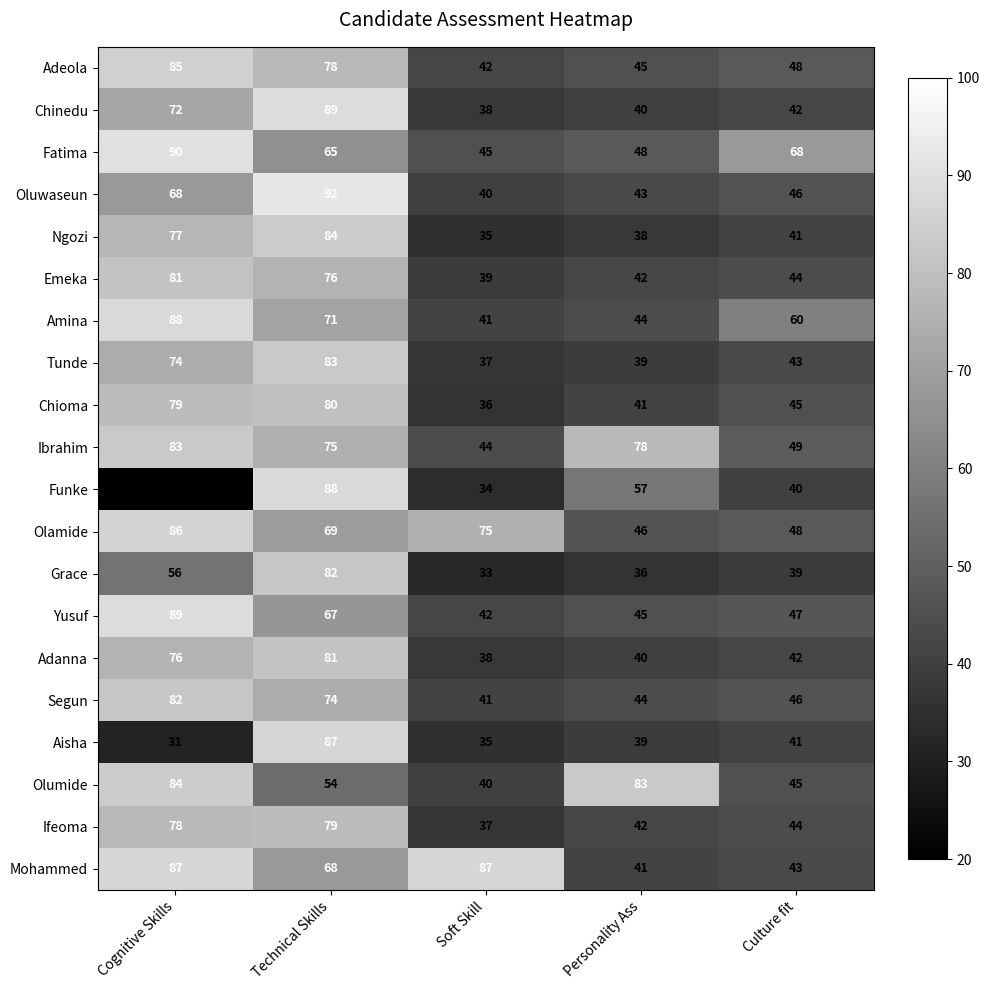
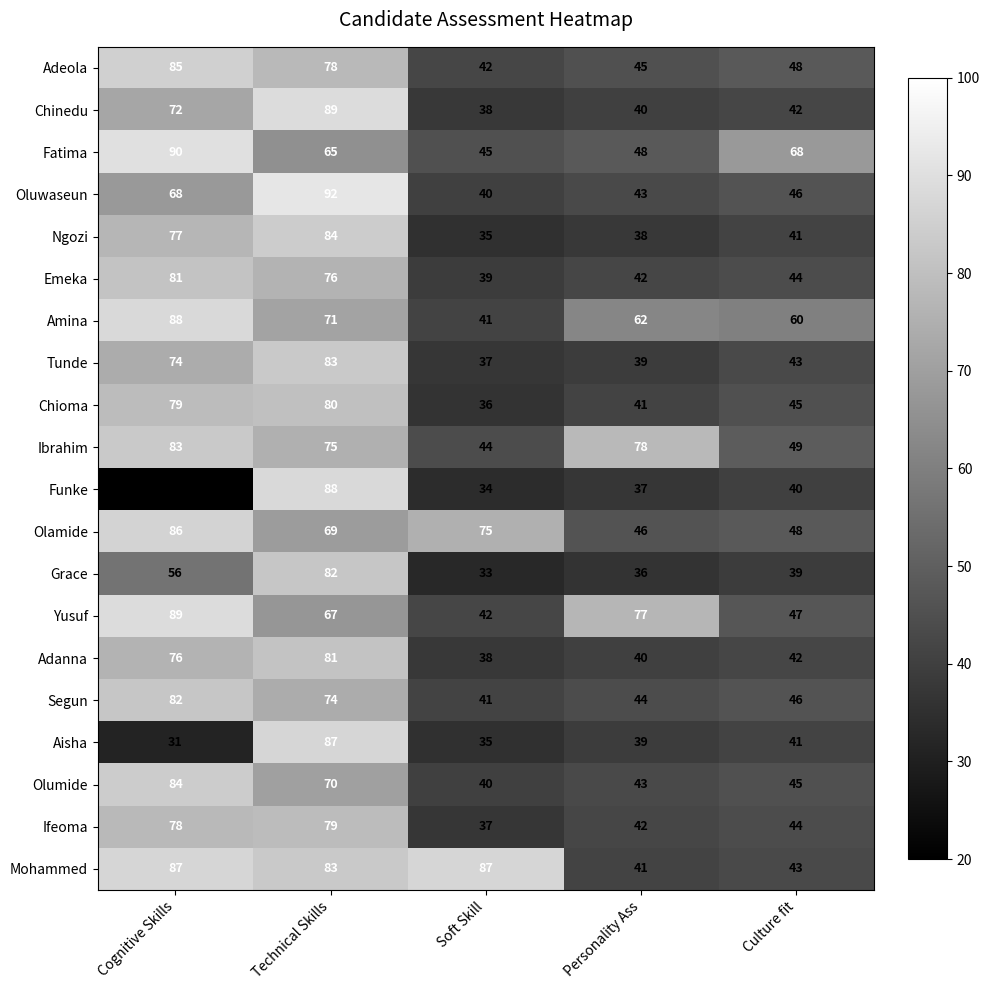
  {
    "Adeola": {
      "Technical Skills": 78,
      "Soft Skill": 42,
      "Personality Ass": 45,
      "Culture fit": 48
    },
    "Chinedu": {
      "Cognitive Skills": 72,
      "Soft Skill": 38,
      "Personality Ass": 40,
      "Culture fit": 42
    },
    "Fatima": {
      "Technical Skills": 65,
      "Soft Skill": 45,
      "Personality Ass": 48,
      "Culture fit": 68
    },
    "Oluwaseun": {
      "Cognitive Skills": 68,
      "Soft Skill": 40,
      "Personality Ass": 43,
      "Culture fit": 46
    },
    "Ngozi": {
      "Cognitive Skills": 77,
      "Technical Skills": 84,
      "Soft Skill": 35,
      "Personality Ass": 38,
      "Culture fit": 41
    },
    "Emeka": {
      "Cognitive Skills": 81,
      "Technical Skills": 76,
      "Soft Skill": 39,
      "Personality Ass": 42,
      "Culture fit": 44
    },
    "Amina": {
      "Technical Skills": 71,
      "Soft Skill": 41,
-     "Personality Ass": 44,
+     "Personality Ass": 62,
      "Culture fit": 60
    },
    "Tunde": {
      "Cognitive Skills": 74,
      "Technical Skills": 83,
      "Soft Skill": 37,
      "Personality Ass": 39,
      "Culture fit": 43
    },
    "Chioma": {
      "Cognitive Skills": 79,
      "Technical Skills": 80,
      "Soft Skill": 36,
      "Personality Ass": 41,
      "Culture fit": 45
    },
    "Ibrahim": {
      "Cognitive Skills": 83,
      "Technical Skills": 75,
      "Soft Skill": 44,
      "Personality Ass": 78,
      "Culture fit": 49
    },
    "Funke": {
-     "Personality Ass": 57,
+     "Personality Ass": 37,
      "Culture fit": 40
    },
    "Olamide": {
      "Technical Skills": 69,
      "Soft Skill": 75,
      "Personality Ass": 46,
      "Culture fit": 48
    },
    "Grace": {
      "Cognitive Skills": 56,
      "Technical Skills": 82,
      "Personality Ass": 36,
      "Culture fit": 39
    },
    "Yusuf": {
      "Technical Skills": 67,
      "Soft Skill": 42,
-     "Personality Ass": 45,
+     "Personality Ass": 77,
      "Culture fit": 47
    },
    "Adanna": {
      "Cognitive Skills": 76,
      "Technical Skills": 81,
      "Soft Skill": 38,
      "Personality Ass": 40,
      "Culture fit": 42
    },
    "Segun": {
      "Cognitive Skills": 82,
      "Technical Skills": 74,
      "Soft Skill": 41,
      "Personality Ass": 44,
      "Culture fit": 46
    },
    "Aisha": {
      "Soft Skill": 35,
      "Personality Ass": 39,
      "Culture fit": 41
    },
    "Olumide": {
      "Cognitive Skills": 84,
-     "Technical Skills": 54,
+     "Technical Skills": 70,
      "Soft Skill": 40,
-     "Personality Ass": 83,
+     "Personality Ass": 43,
      "Culture fit": 45
    },
    "Ifeoma": {
      "Cognitive Skills": 78,
      "Technical Skills": 79,
      "Soft Skill": 37,
      "Personality Ass": 42,
      "Culture fit": 44
    },
    "Mohammed": {
-     "Technical Skills": 68,
+     "Technical Skills": 83,
      "Personality Ass": 41,
      "Culture fit": 43
    }
  }
